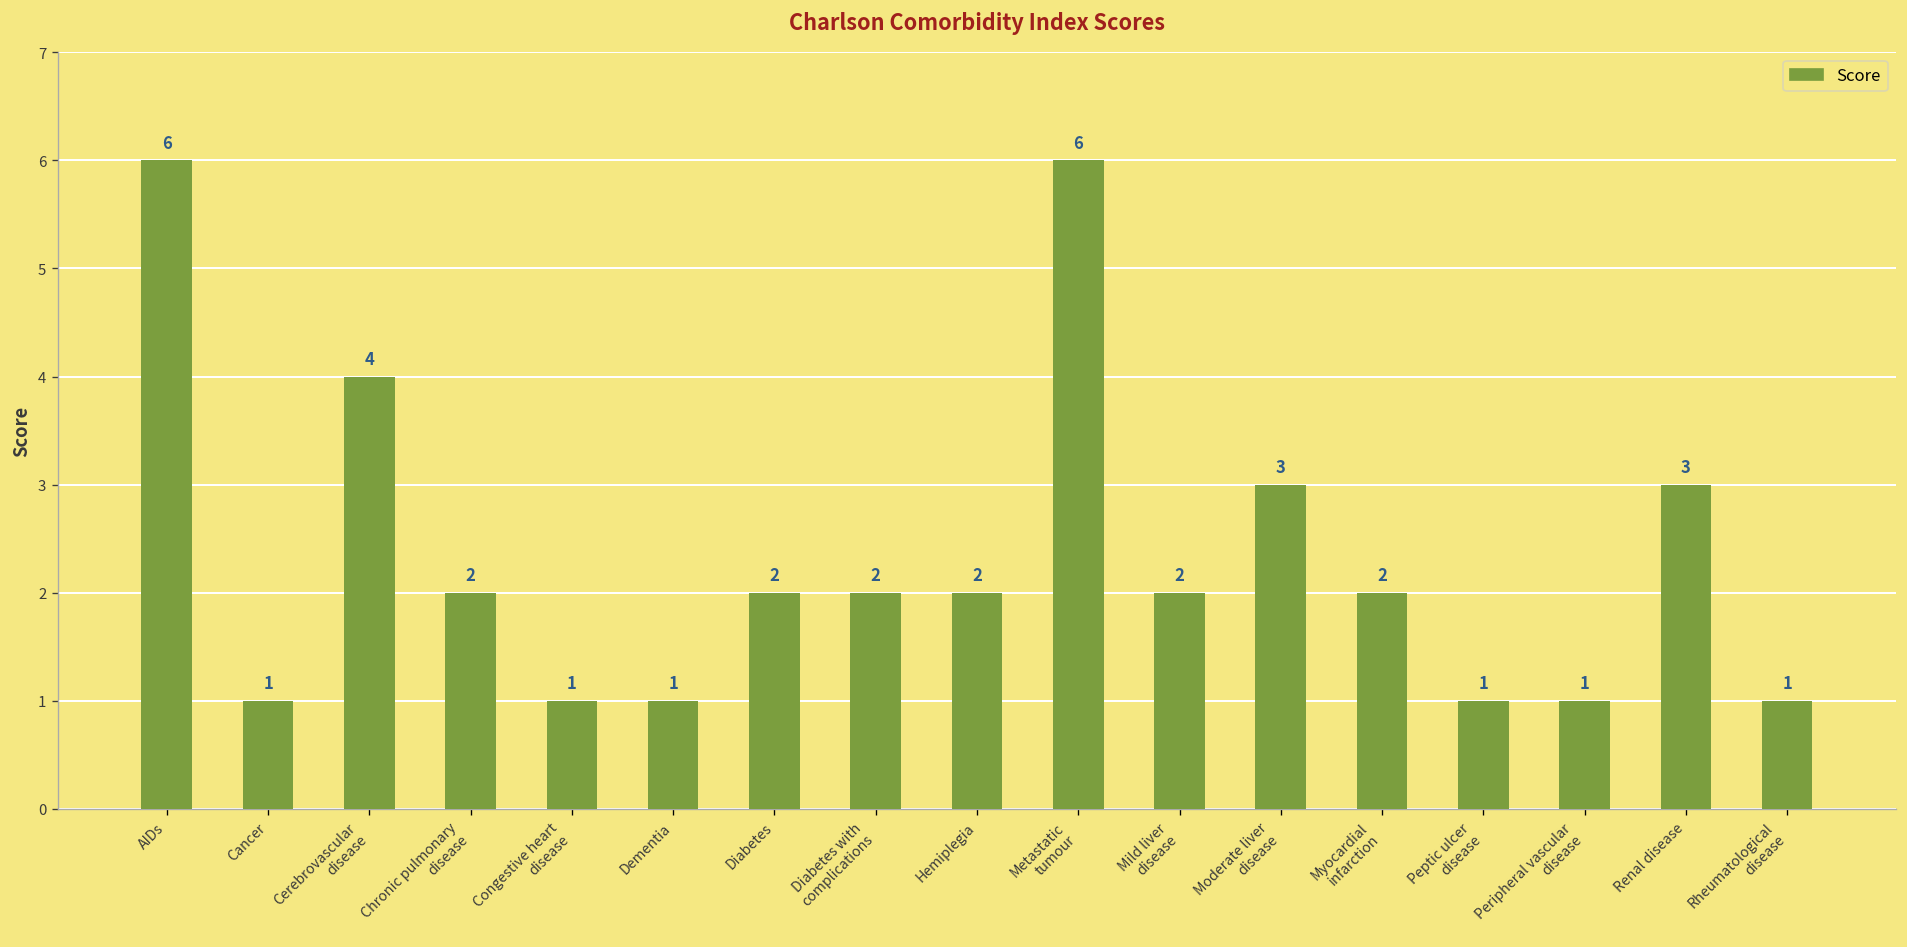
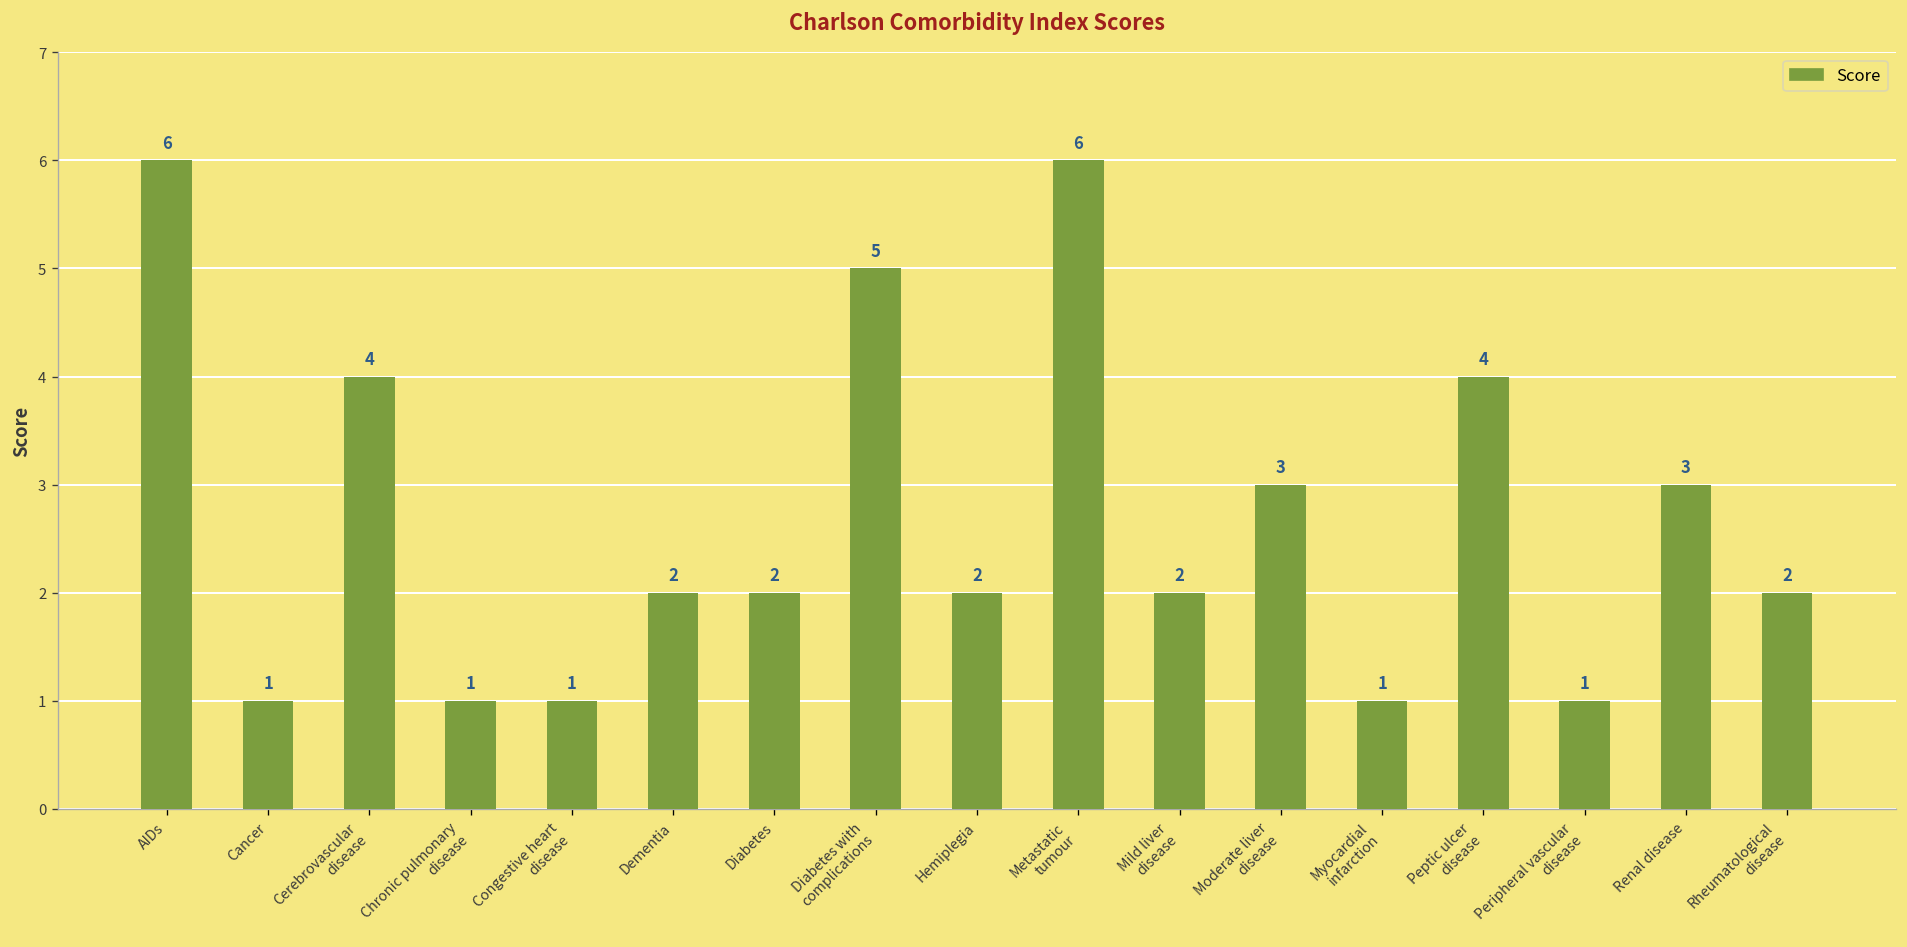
  {
    "AIDs": 6,
    "Cancer": 1,
    "Cerebrovascular disease": 4,
-   "Chronic pulmonary disease": 2,
+   "Chronic pulmonary disease": 1,
    "Congestive heart disease": 1,
-   "Dementia": 1,
+   "Dementia": 2,
    "Diabetes": 2,
-   "Diabetes with complications": 2,
+   "Diabetes with complications": 5,
    "Hemiplegia": 2,
    "Metastatic tumour": 6,
    "Mild liver disease": 2,
    "Moderate liver disease": 3,
-   "Myocardial infarction": 2,
-   "Peptic ulcer disease": 1,
+   "Myocardial infarction": 1,
+   "Peptic ulcer disease": 4,
    "Peripheral vascular disease": 1,
    "Renal disease": 3,
-   "Rheumatological disease": 1
+   "Rheumatological disease": 2
  }
